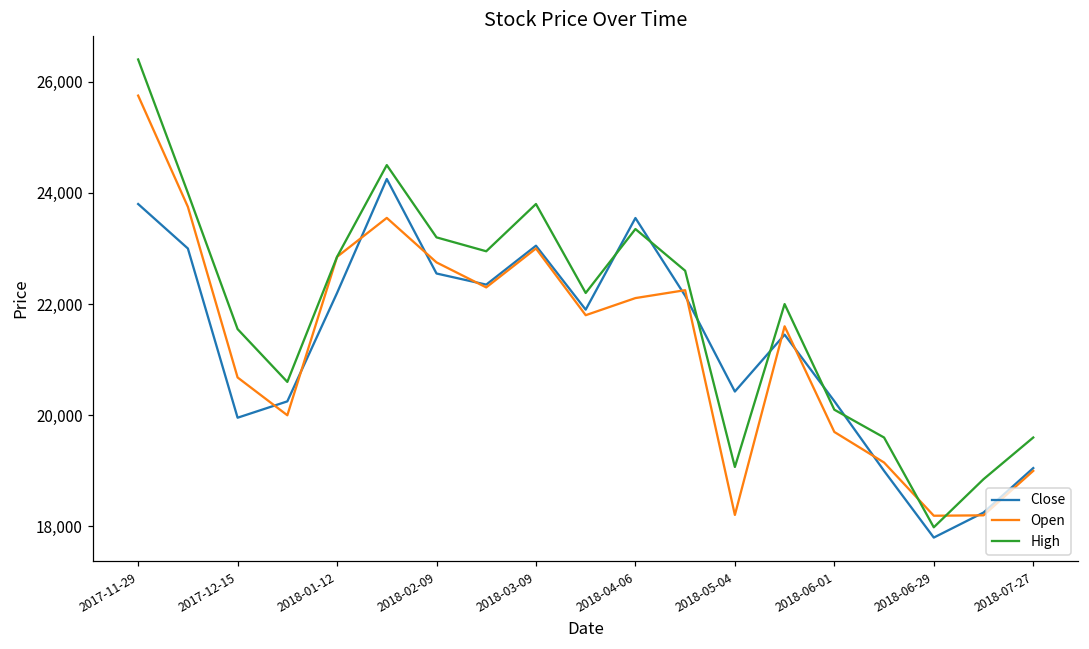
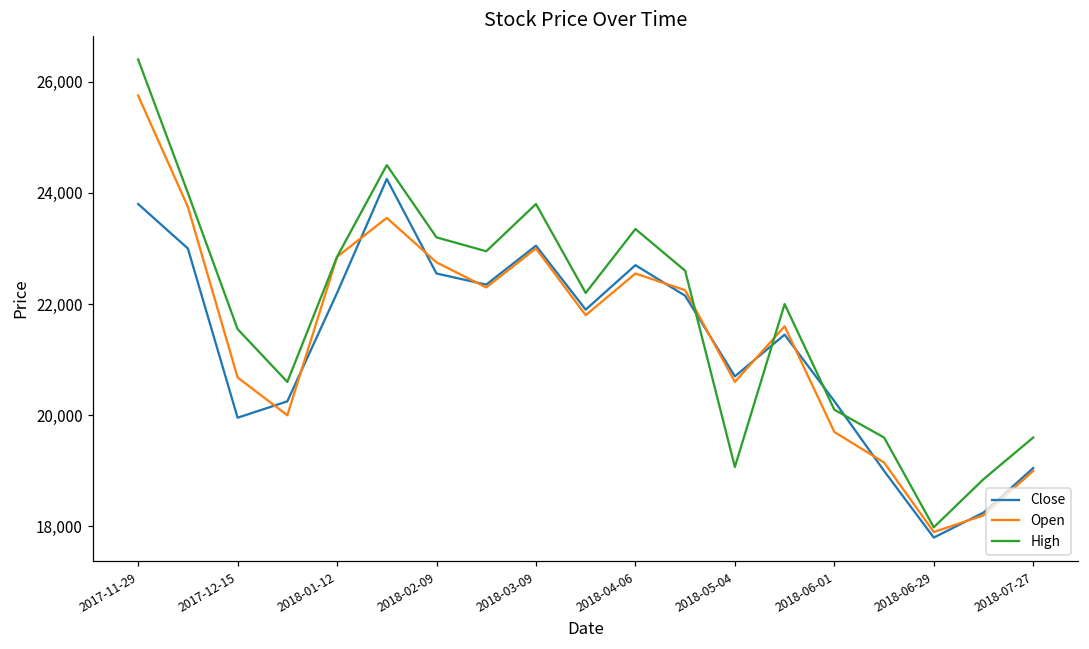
  {
    "Close": {
      "2017-11-29": "23,800",
      "2017-12-15": "20,000",
      "2018-01-12": "22,200",
      "2018-02-09": "22,600",
-     "2018-04-06": "23,500",
-     "2018-05-04": "20,400",
+     "2018-04-06": "22,700",
+     "2018-05-04": "20,700",
      "2018-06-01": "20,300",
      "2018-06-29": "17,800",
      "2018-07-27": "19,100"
    },
    "Open": {
      "2017-11-29": "25,800",
      "2017-12-15": "20,700",
      "2018-02-09": "22,800",
-     "2018-04-06": "22,100",
-     "2018-05-04": "18,200",
+     "2018-04-06": "22,600",
+     "2018-05-04": "20,600",
      "2018-06-01": "19,700",
-     "2018-06-29": "18,200",
+     "2018-06-29": "17,900",
      "2018-07-27": "19,000"
    },
    "High": {
      "2017-11-29": "26,400",
      "2017-12-15": "21,600",
      "2018-02-09": "23,200",
      "2018-03-09": "23,800",
      "2018-04-06": "23,400",
      "2018-05-04": "19,100",
      "2018-06-01": "20,100",
      "2018-06-29": "18,000",
      "2018-07-27": "19,600"
    }
  }
